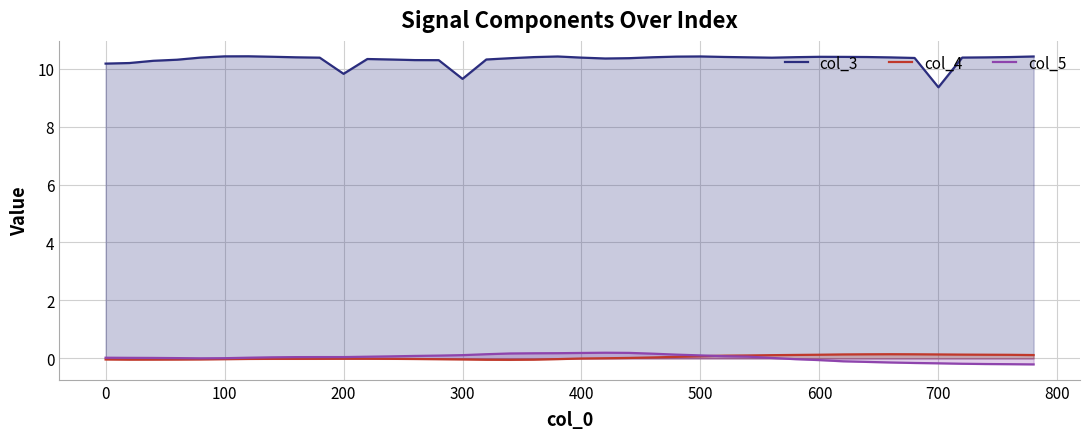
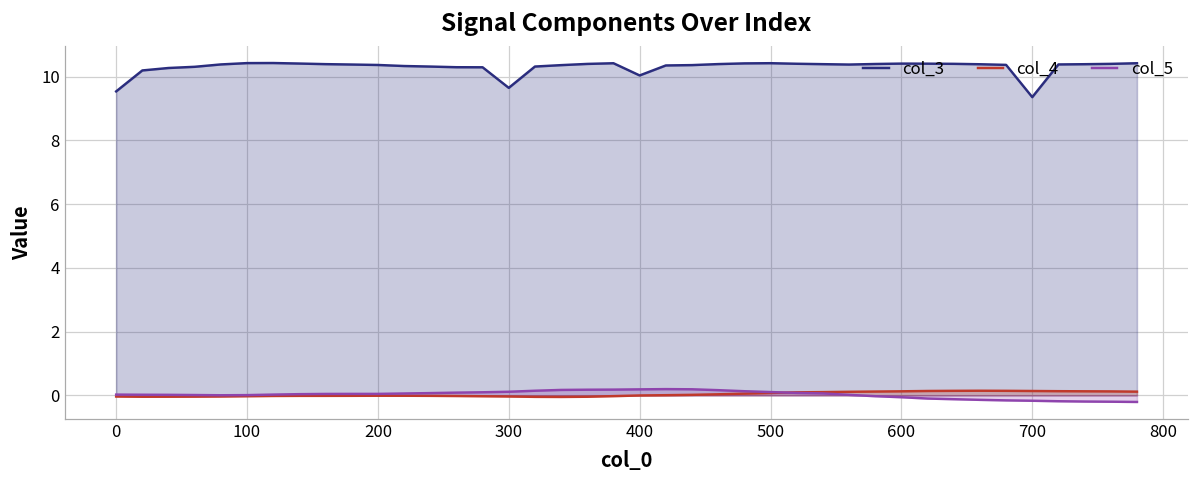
  {
    "col_3": {
-     "0": 10.2,
+     "0": 9.5,
      "100": 10.4,
-     "200": 9.8,
+     "200": 10.4,
      "300": 9.6,
-     "400": 10.4,
+     "400": 10.0,
      "500": 10.4,
      "600": 10.4,
      "700": 9.4
    }
  }
